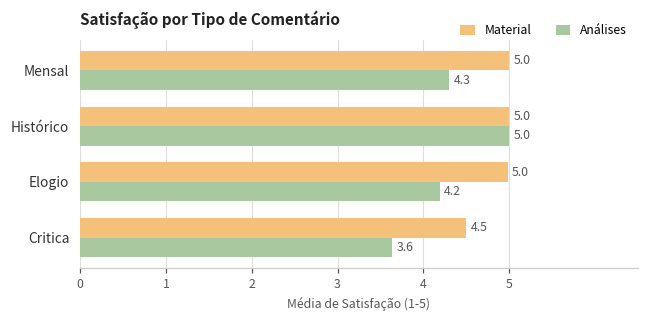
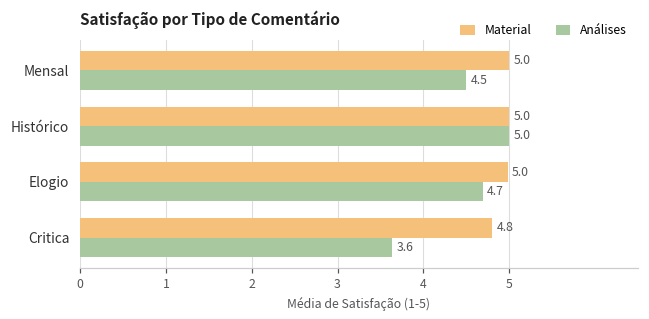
  {
    "Material": {
      "Mensal": 5.0,
      "Histórico": 5.0,
      "Elogio": 5.0,
-     "Critica": 4.5
+     "Critica": 4.8
    },
    "Análises": {
-     "Mensal": 4.3,
+     "Mensal": 4.5,
      "Histórico": 5.0,
-     "Elogio": 4.2,
+     "Elogio": 4.7,
      "Critica": 3.6
    }
  }
